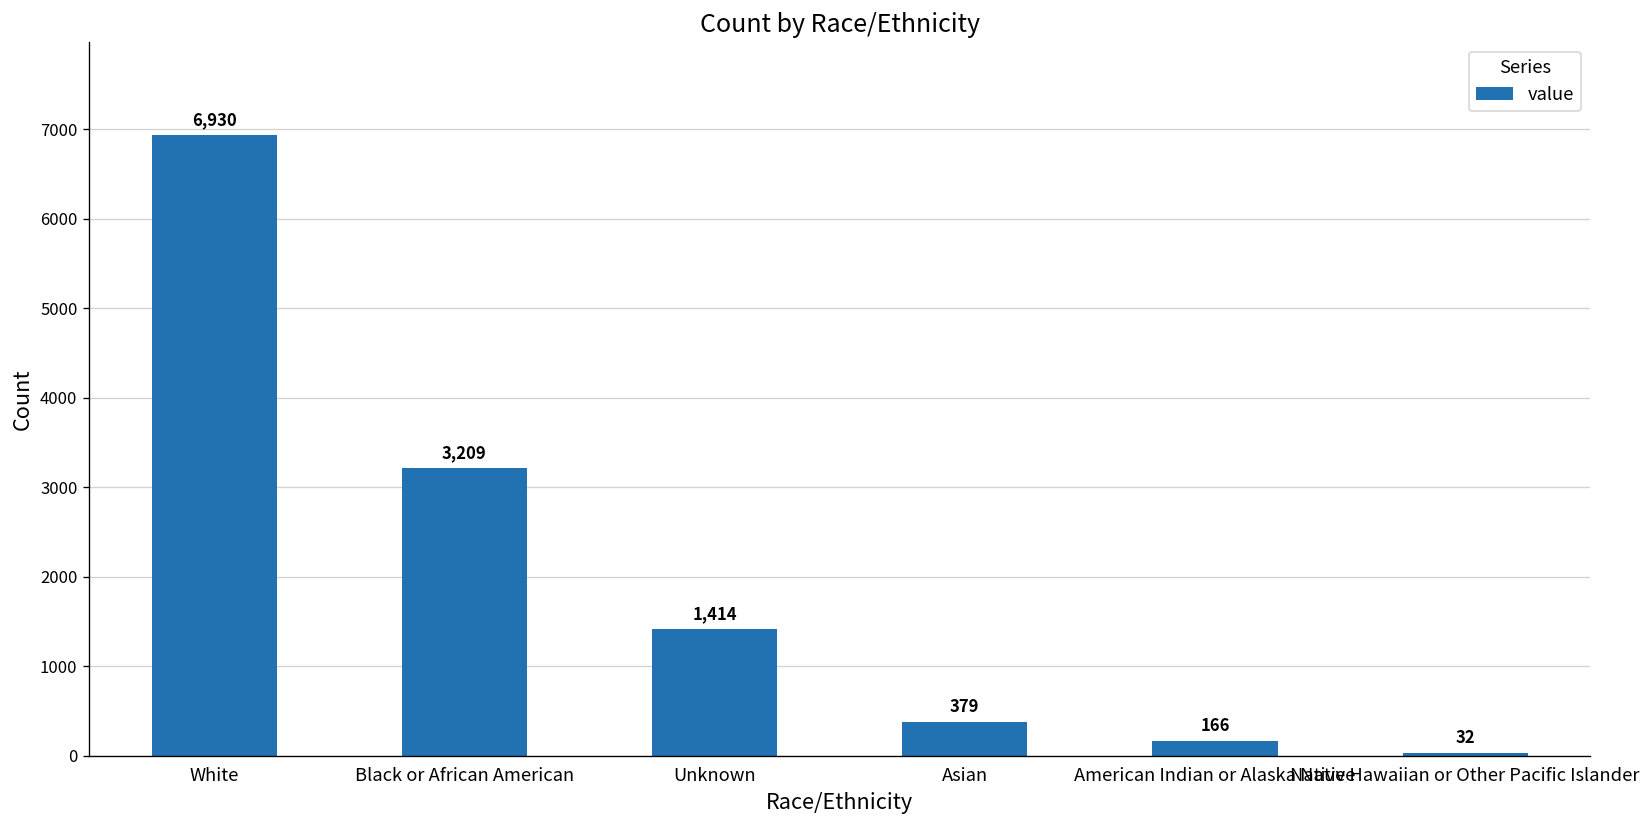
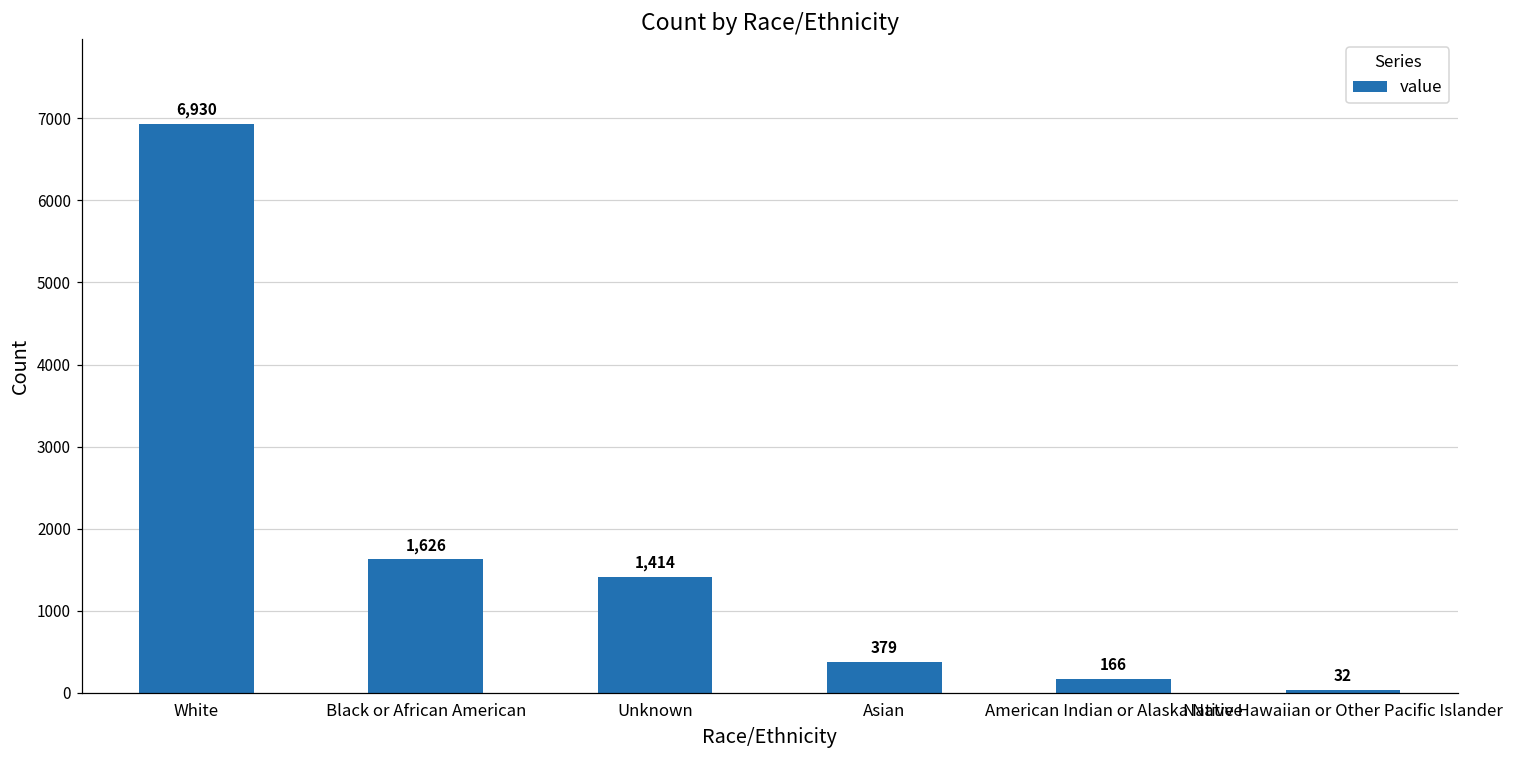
  {
    "White": "6,930",
-   "Black or African American": "3,209",
+   "Black or African American": "1,626",
    "Unknown": "1,414",
    "Asian": "379"
  }
